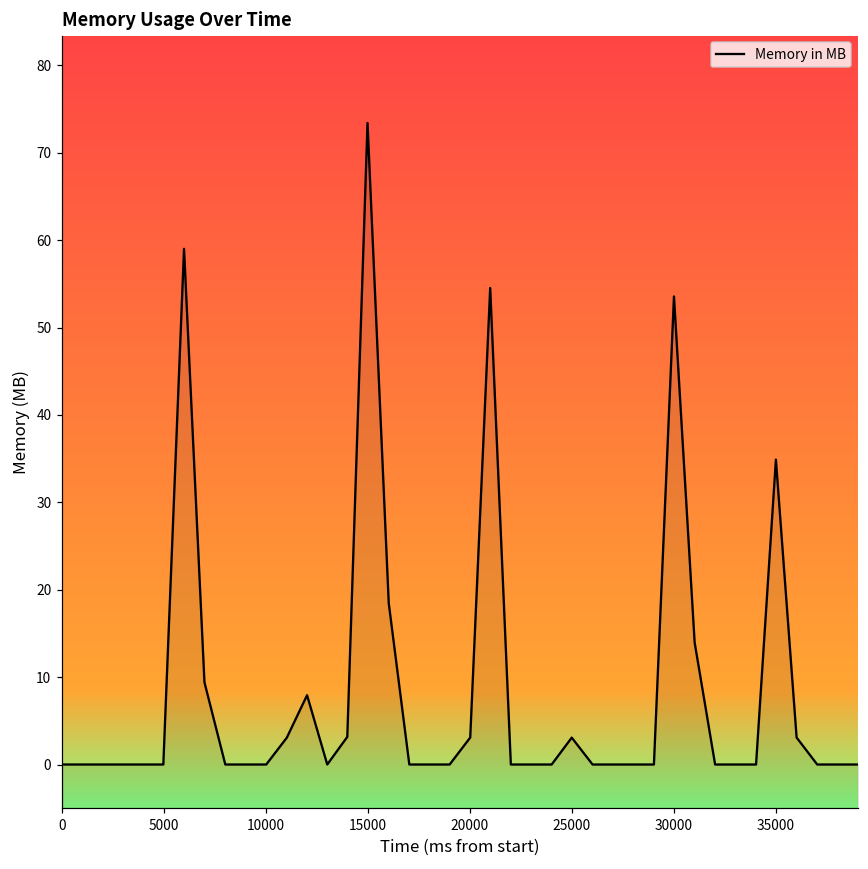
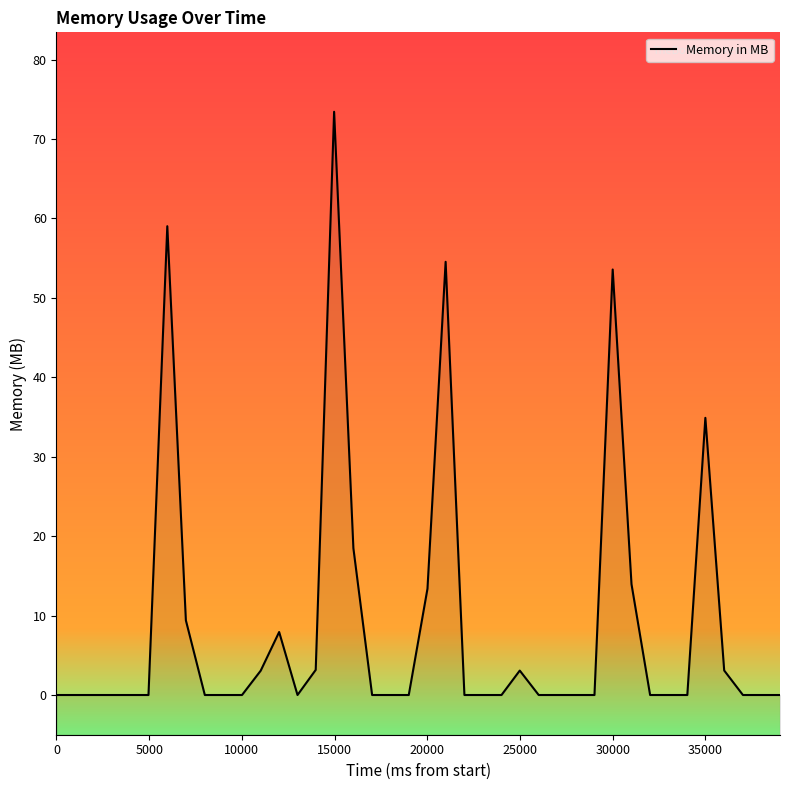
  {
    "0": 0,
    "10000": 0,
-   "20000": 3,
+   "20000": 13,
    "25000": 3,
    "30000": 54,
    "35000": 35
  }
